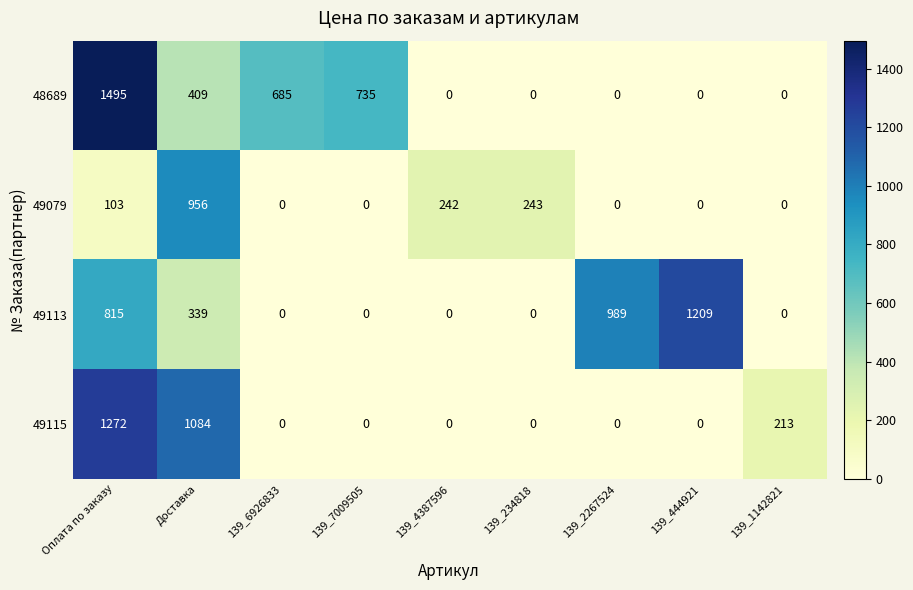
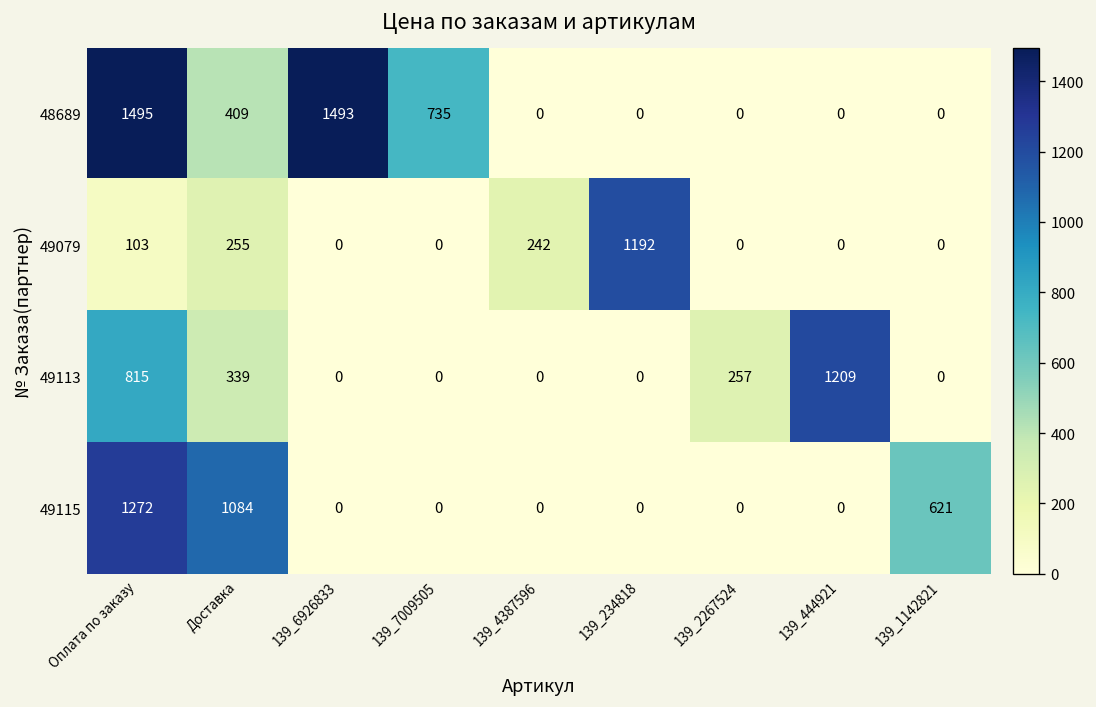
  {
    "48689": {
      "Оплата по заказу": 1495,
      "Доставка": 409,
-     "139_6926833": 685,
+     "139_6926833": 1493,
      "139_7009505": 735,
      "139_4387596": 0,
      "139_234818": 0,
      "139_2267524": 0,
      "139_444921": 0,
      "139_1142821": 0
    },
    "49079": {
      "Оплата по заказу": 103,
-     "Доставка": 956,
+     "Доставка": 255,
      "139_6926833": 0,
      "139_7009505": 0,
      "139_4387596": 242,
-     "139_234818": 243,
+     "139_234818": 1192,
      "139_2267524": 0,
      "139_444921": 0,
      "139_1142821": 0
    },
    "49113": {
      "Оплата по заказу": 815,
      "Доставка": 339,
      "139_6926833": 0,
      "139_7009505": 0,
      "139_4387596": 0,
      "139_234818": 0,
-     "139_2267524": 989,
+     "139_2267524": 257,
      "139_444921": 1209,
      "139_1142821": 0
    },
    "49115": {
      "Оплата по заказу": 1272,
      "Доставка": 1084,
      "139_6926833": 0,
      "139_7009505": 0,
      "139_4387596": 0,
      "139_234818": 0,
      "139_2267524": 0,
      "139_444921": 0,
-     "139_1142821": 213
+     "139_1142821": 621
    }
  }
